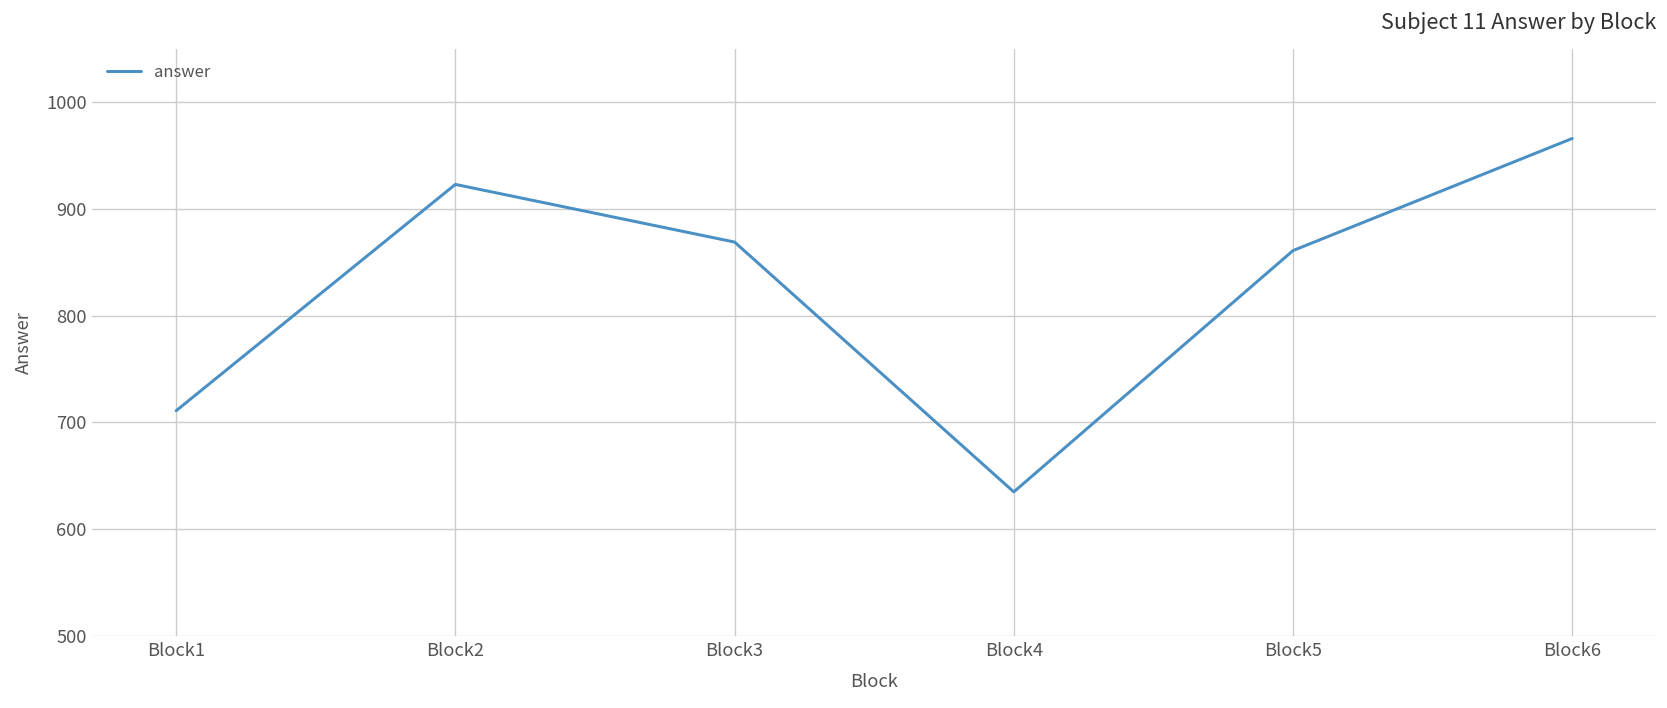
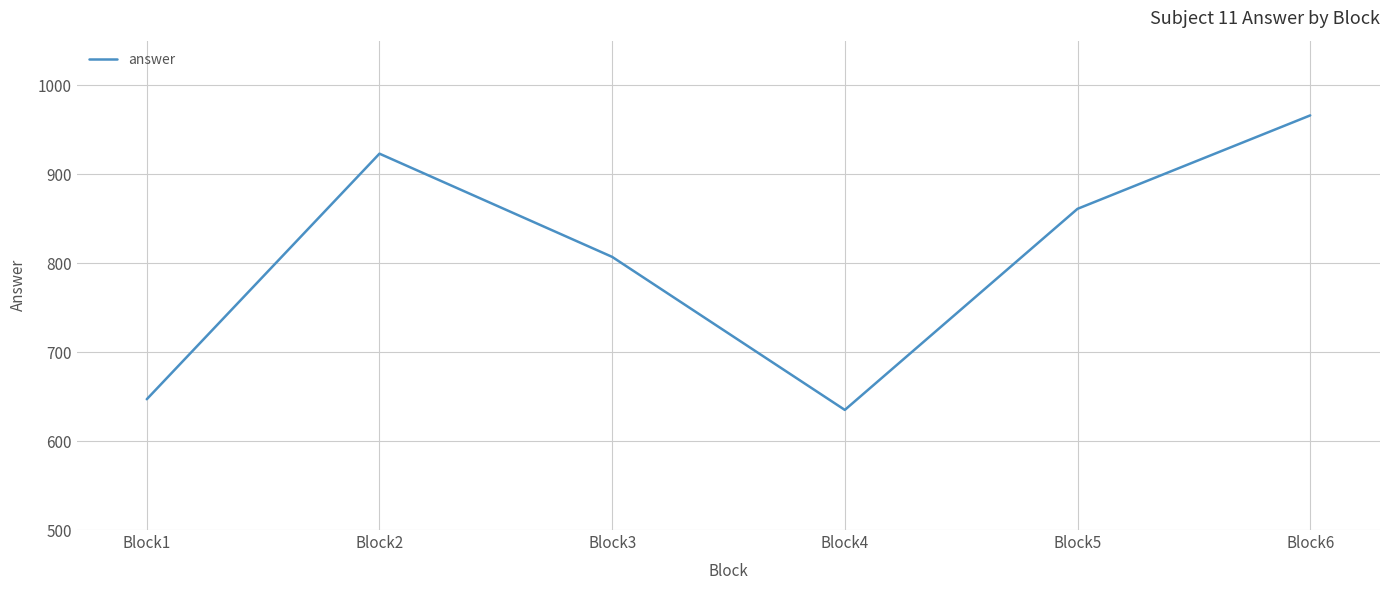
  {
-   "Block1": 710,
+   "Block1": 650,
    "Block2": 920,
-   "Block3": 870,
+   "Block3": 810,
    "Block4": 640,
    "Block5": 860,
    "Block6": 970
  }
